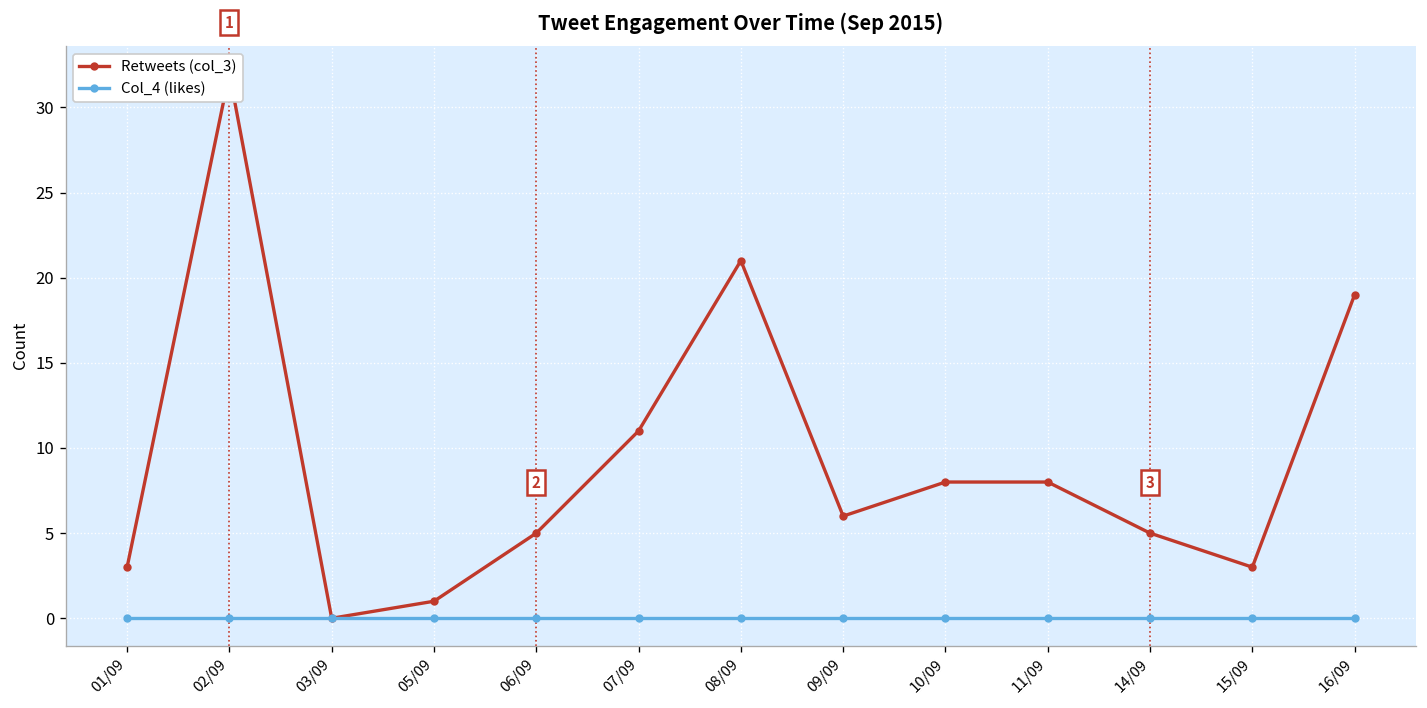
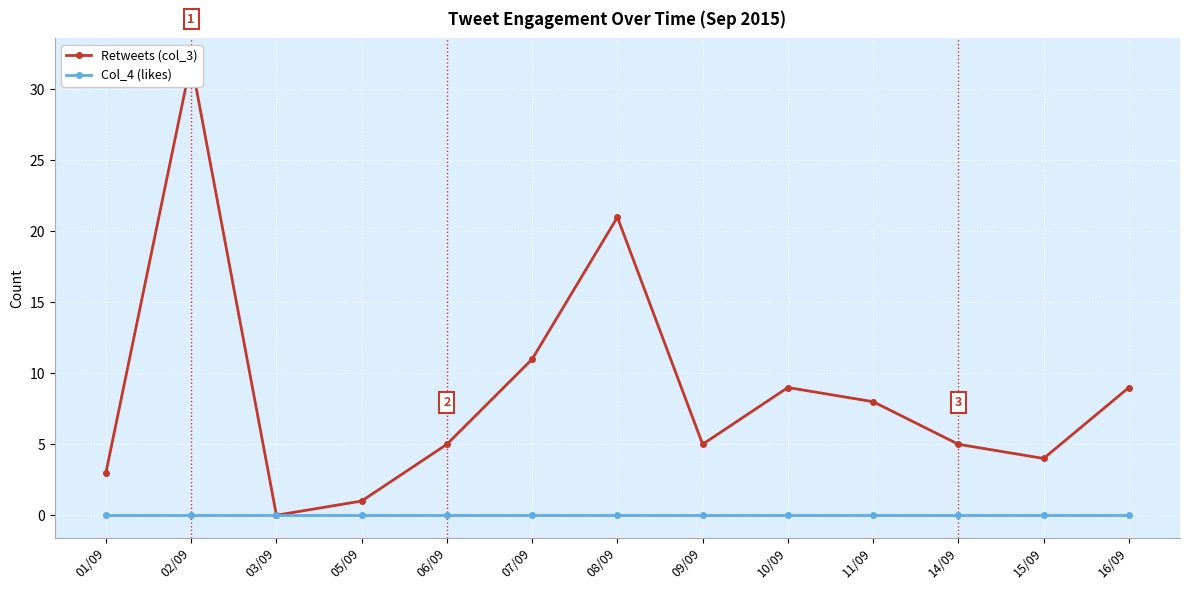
  {
    "Retweets (col_3)": {
      "01/09": 3,
      "05/09": 1,
      "06/09": 5,
      "07/09": 11,
      "08/09": 21,
-     "09/09": 6,
-     "10/09": 8,
+     "09/09": 5,
+     "10/09": 9,
      "11/09": 8,
      "14/09": 5,
-     "15/09": 3,
-     "16/09": 19
+     "15/09": 4,
+     "16/09": 9
    },
    "Col_4 (likes)": {
      "01/09": 0,
      "02/09": 0,
      "05/09": 0,
      "06/09": 0,
      "07/09": 0,
      "08/09": 0,
      "09/09": 0,
      "10/09": 0,
      "11/09": 0,
      "14/09": 0,
      "15/09": 0,
      "16/09": 0
    }
  }
